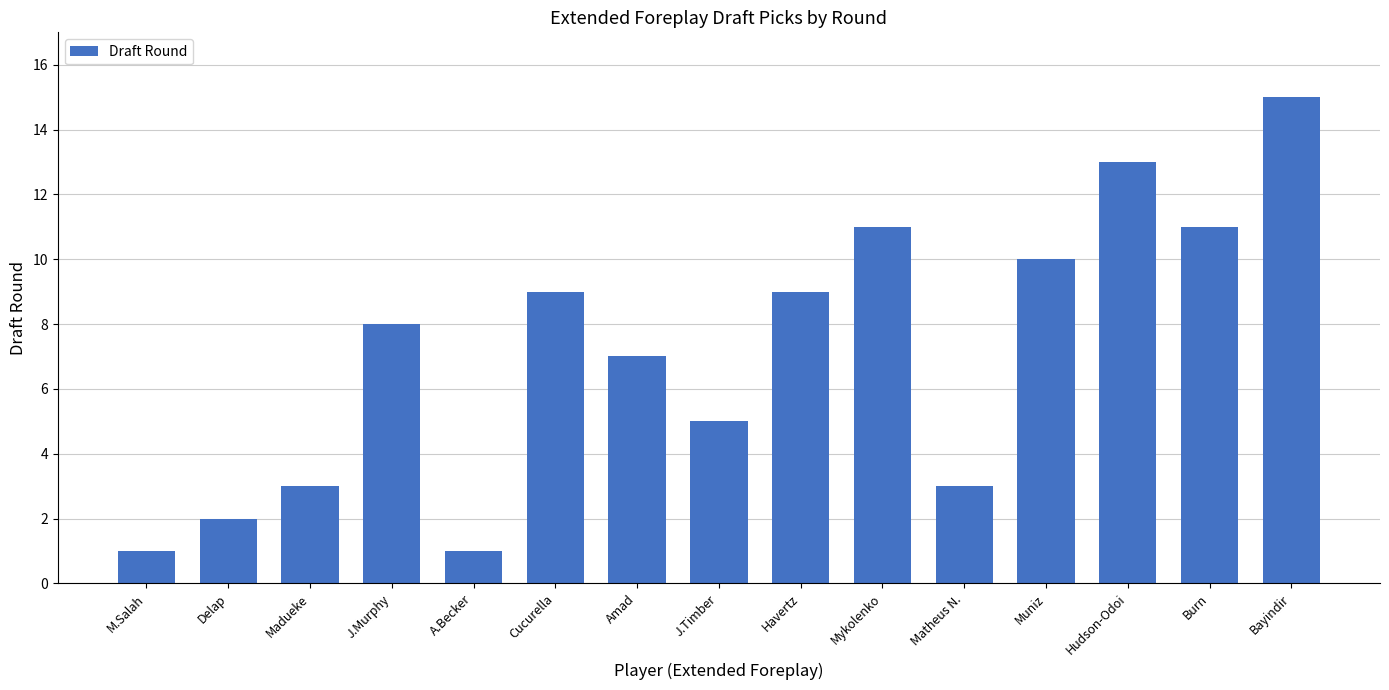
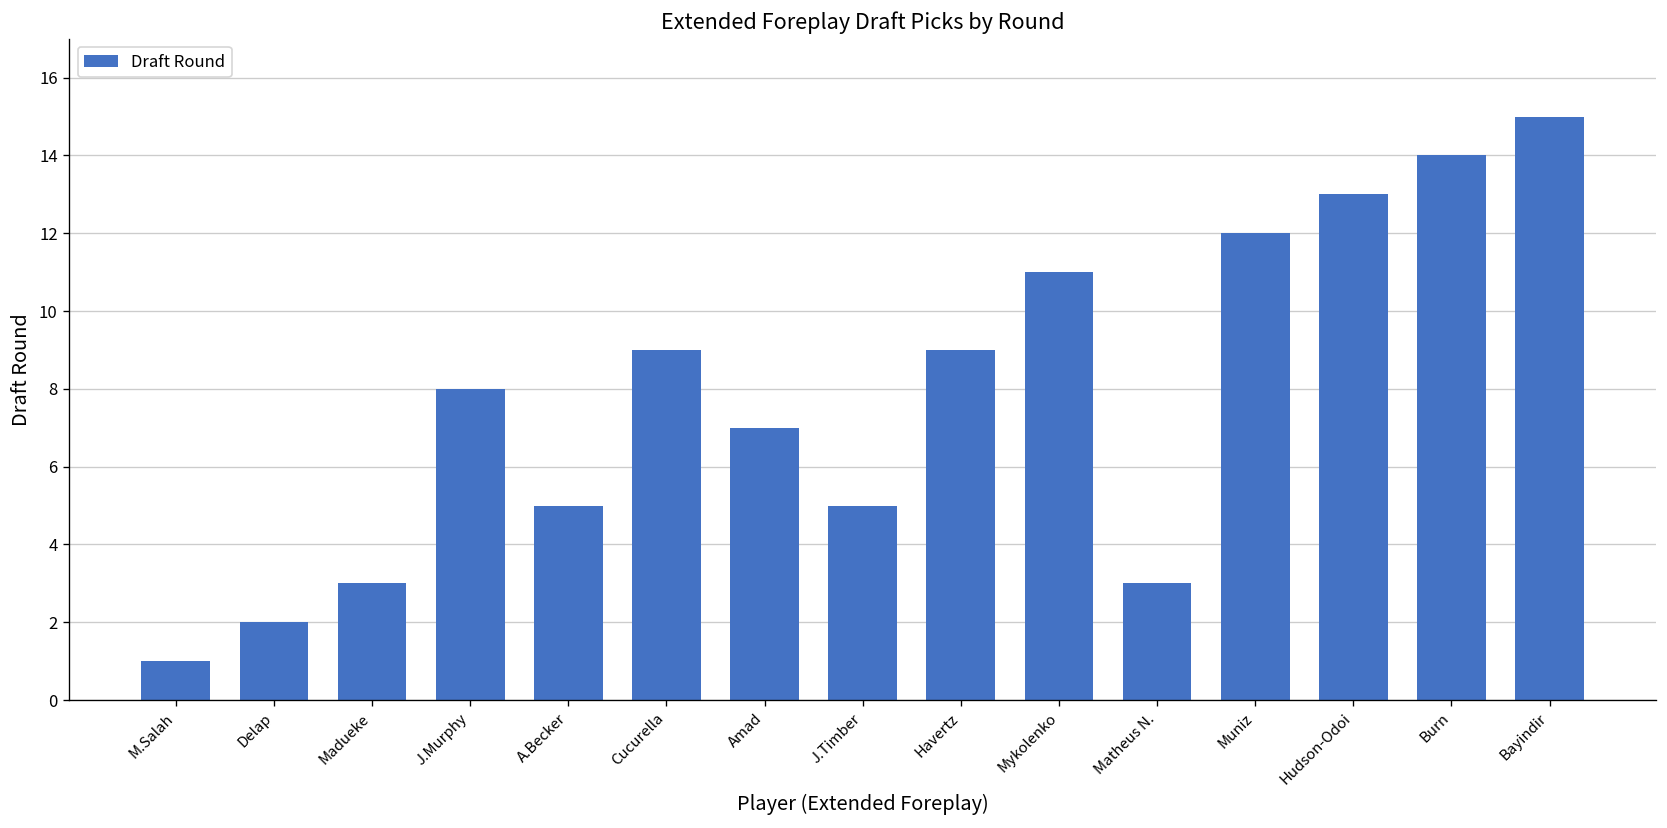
  {
    "M.Salah": 1,
    "Delap": 2,
    "Madueke": 3,
    "J.Murphy": 8,
-   "A.Becker": 1,
+   "A.Becker": 5,
    "Cucurella": 9,
    "Amad": 7,
    "J.Timber": 5,
    "Havertz": 9,
    "Mykolenko": 11,
    "Matheus N.": 3,
-   "Muniz": 10,
+   "Muniz": 12,
    "Hudson-Odoi": 13,
-   "Burn": 11,
+   "Burn": 14,
    "Bayindir": 15
  }
